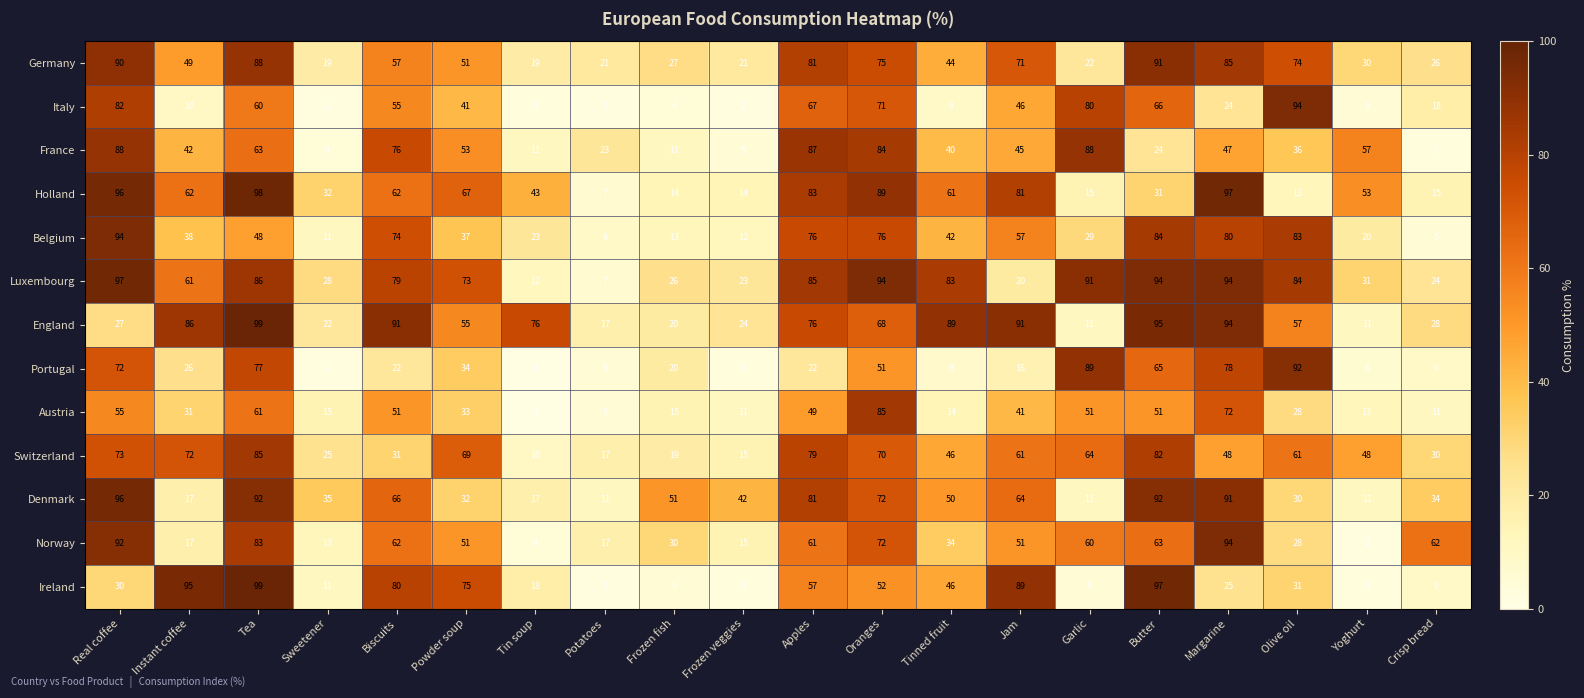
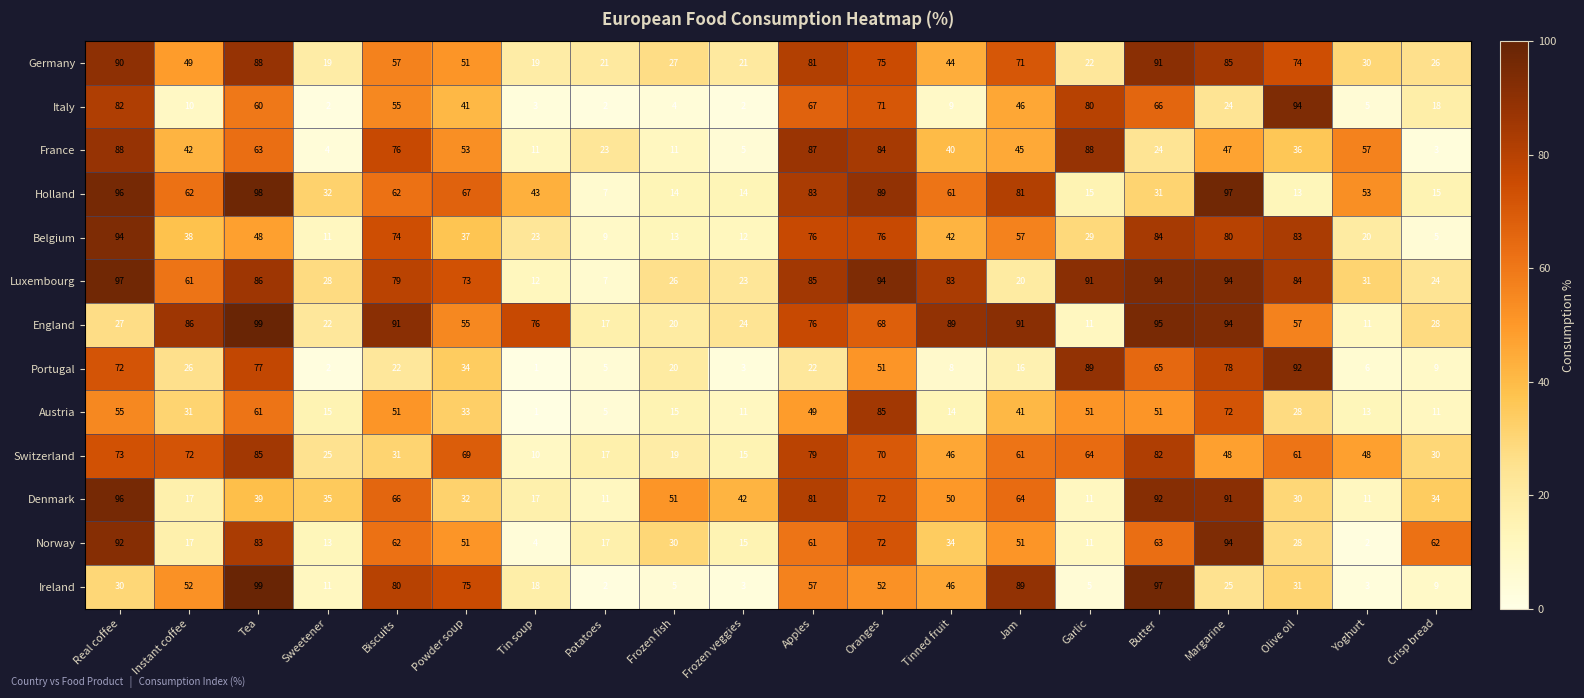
  {
    "Denmark": {
      "Real coffee": 96,
      "Instant coffee": 17,
-     "Tea": 92,
+     "Tea": 39,
      "Sweetener": 35,
      "Biscuits": 66,
      "Powder soup": 32,
      "Tin soup": 17,
      "Potatoes": 11,
      "Frozen fish": 51,
      "Frozen veggies": 42,
      "Apples": 81,
      "Oranges": 72,
      "Tinned fruit": 50,
      "Jam": 64,
      "Garlic": 11,
      "Butter": 92,
      "Margarine": 91,
      "Olive oil": 30,
      "Yoghurt": 11,
      "Crisp bread": 34
    },
    "Norway": {
      "Real coffee": 92,
      "Instant coffee": 17,
      "Tea": 83,
      "Sweetener": 13,
      "Biscuits": 62,
      "Powder soup": 51,
      "Potatoes": 17,
      "Frozen fish": 30,
      "Frozen veggies": 15,
      "Apples": 61,
      "Oranges": 72,
      "Tinned fruit": 34,
      "Jam": 51,
-     "Garlic": 60,
+     "Garlic": 11,
      "Butter": 63,
      "Margarine": 94,
      "Olive oil": 28,
      "Crisp bread": 62
    },
    "Ireland": {
      "Real coffee": 30,
-     "Instant coffee": 95,
+     "Instant coffee": 52,
      "Tea": 99,
      "Sweetener": 11,
      "Biscuits": 80,
      "Powder soup": 75,
      "Tin soup": 18,
      "Apples": 57,
      "Oranges": 52,
      "Tinned fruit": 46,
      "Jam": 89,
      "Butter": 97,
      "Margarine": 25,
      "Olive oil": 31,
      "Crisp bread": 9
    }
  }
